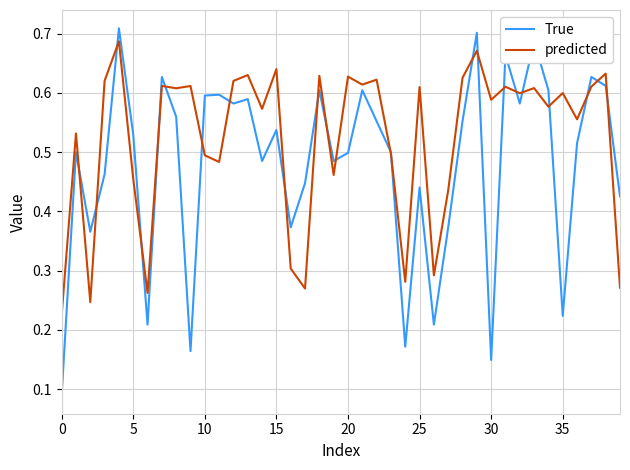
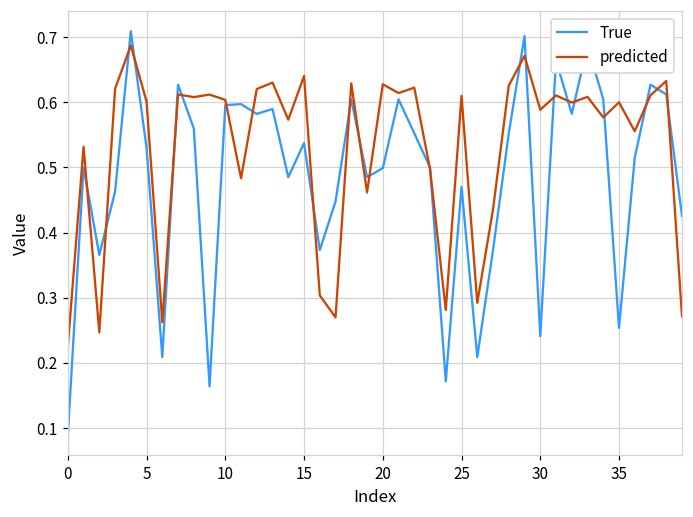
  {
    "True": {
      "0": 0.09,
      "5": 0.53,
      "10": 0.60,
      "15": 0.54,
      "20": 0.50,
-     "25": 0.44,
-     "30": 0.15,
-     "35": 0.22
+     "25": 0.47,
+     "30": 0.24,
+     "35": 0.25
    },
    "predicted": {
      "0": 0.22,
-     "5": 0.45,
-     "10": 0.49,
+     "5": 0.60,
+     "10": 0.60,
      "15": 0.64,
      "20": 0.63,
      "25": 0.61,
      "30": 0.59,
      "35": 0.60
    }
  }
